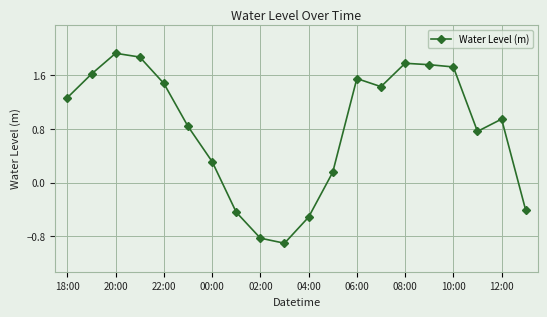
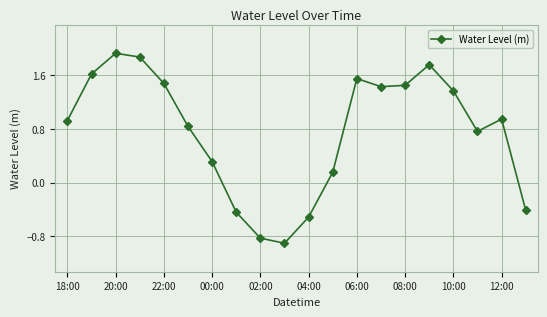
  {
-   "18:00": 1.3,
+   "18:00": 0.9,
    "20:00": 1.9,
    "22:00": 1.5,
    "00:00": 0.3,
    "02:00": -0.8,
    "04:00": -0.5,
    "06:00": 1.5,
-   "08:00": 1.8,
-   "10:00": 1.7,
+   "08:00": 1.4,
+   "10:00": 1.4,
    "12:00": 0.9
  }
